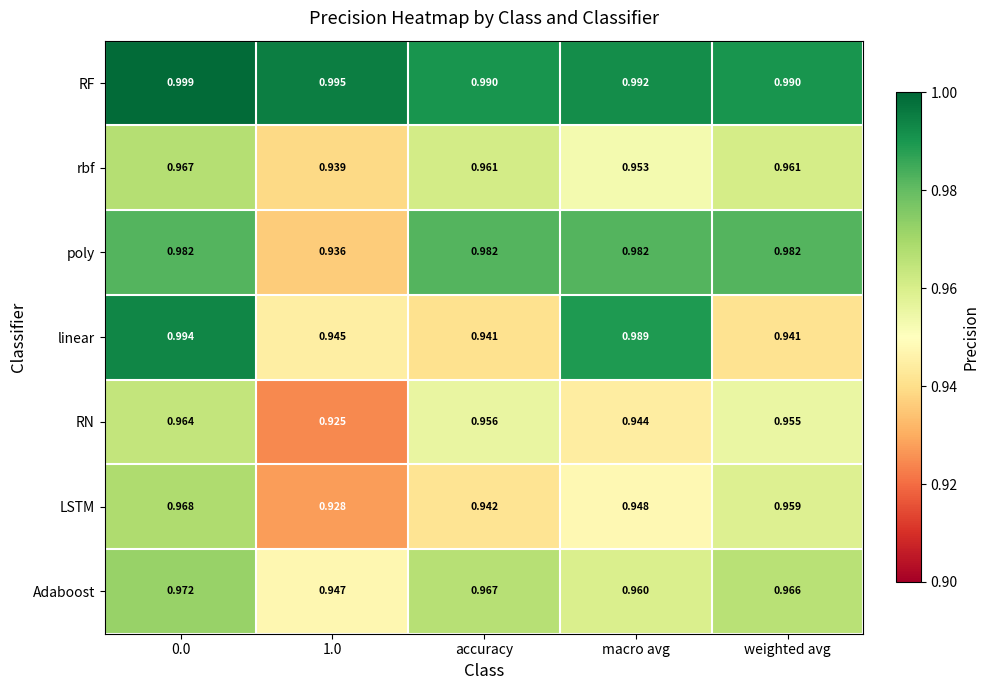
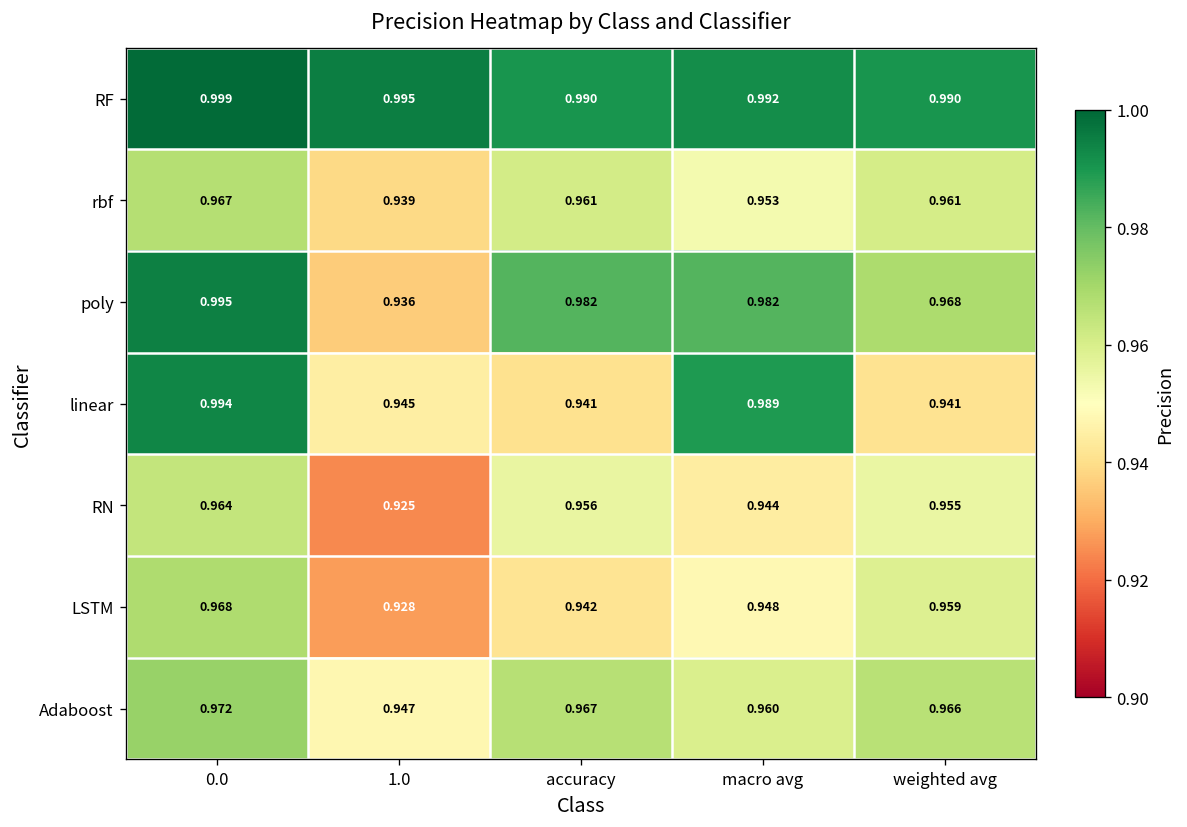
  {
    "RF": {
      "0.0": 0.999,
      "1.0": 0.995,
      "accuracy": 0.990,
      "macro avg": 0.992,
      "weighted avg": 0.990
    },
    "rbf": {
      "0.0": 0.967,
      "1.0": 0.939,
      "accuracy": 0.961,
      "macro avg": 0.953,
      "weighted avg": 0.961
    },
    "poly": {
-     "0.0": 0.982,
+     "0.0": 0.995,
      "1.0": 0.936,
      "accuracy": 0.982,
      "macro avg": 0.982,
-     "weighted avg": 0.982
+     "weighted avg": 0.968
    },
    "linear": {
      "0.0": 0.994,
      "1.0": 0.945,
      "accuracy": 0.941,
      "macro avg": 0.989,
      "weighted avg": 0.941
    },
    "RN": {
      "0.0": 0.964,
      "1.0": 0.925,
      "accuracy": 0.956,
      "macro avg": 0.944,
      "weighted avg": 0.955
    },
    "LSTM": {
      "0.0": 0.968,
      "1.0": 0.928,
      "accuracy": 0.942,
      "macro avg": 0.948,
      "weighted avg": 0.959
    },
    "Adaboost": {
      "0.0": 0.972,
      "1.0": 0.947,
      "accuracy": 0.967,
      "macro avg": 0.960,
      "weighted avg": 0.966
    }
  }
